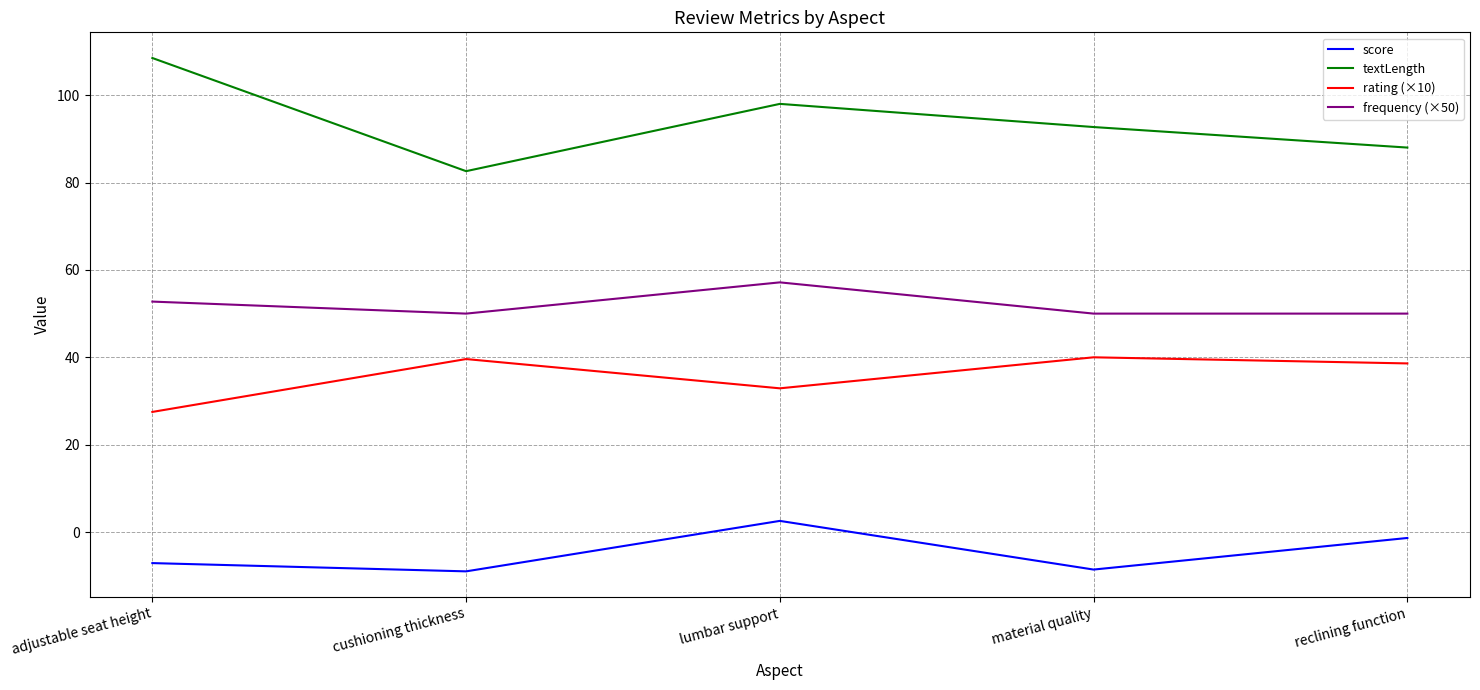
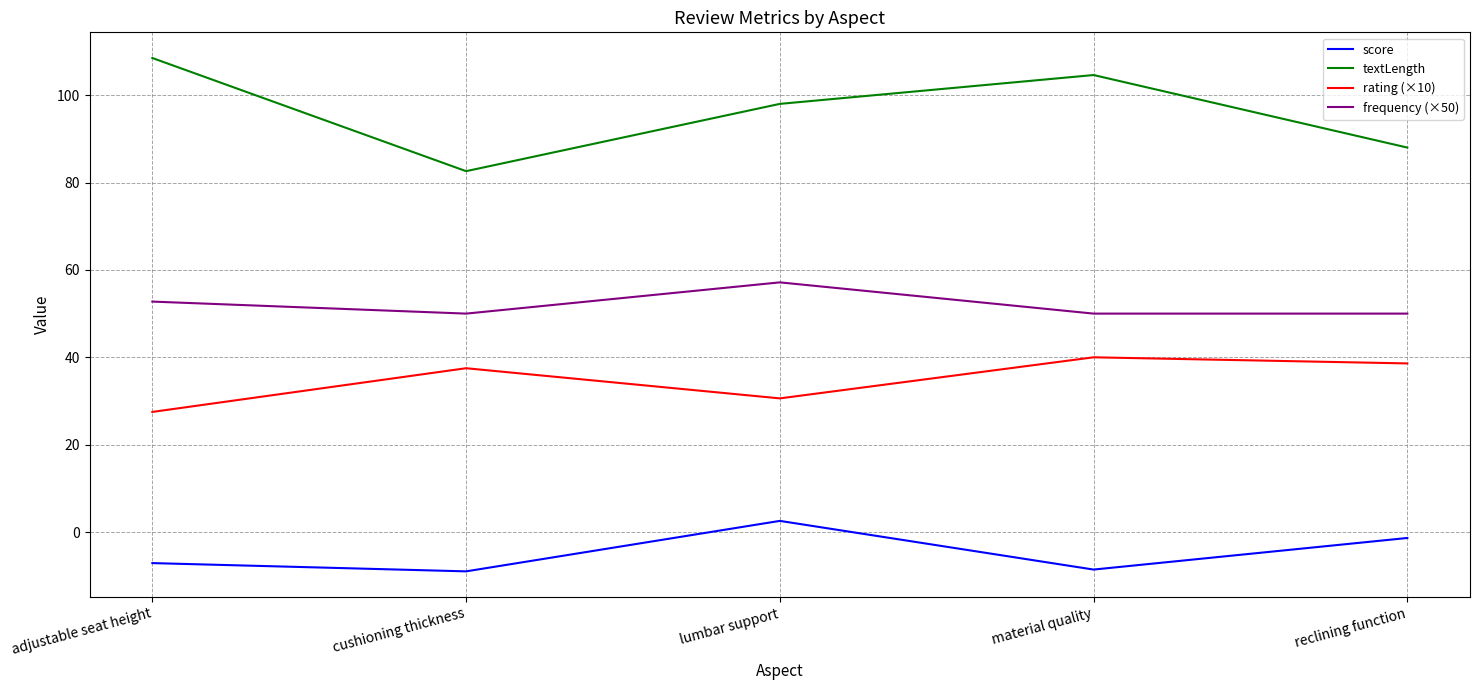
  {
    "score": {
      "adjustable seat height": -7,
      "cushioning thickness": -9,
      "lumbar support": 3,
      "material quality": -9,
      "reclining function": -1
    },
    "textLength": {
      "adjustable seat height": 109,
      "cushioning thickness": 83,
      "lumbar support": 98,
-     "material quality": 93,
+     "material quality": 105,
      "reclining function": 88
    },
    "rating (×10)": {
      "adjustable seat height": 28,
-     "cushioning thickness": 40,
-     "lumbar support": 33,
+     "cushioning thickness": 38,
+     "lumbar support": 31,
      "material quality": 40,
      "reclining function": 39
    },
    "frequency (×50)": {
      "adjustable seat height": 53,
      "cushioning thickness": 50,
      "lumbar support": 57,
      "material quality": 50,
      "reclining function": 50
    }
  }
